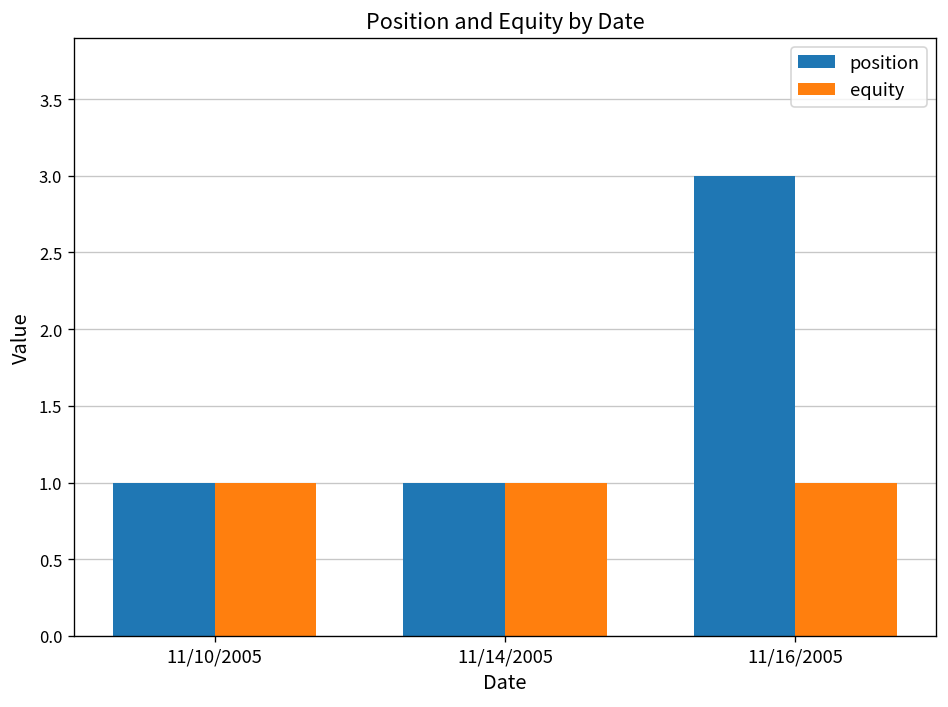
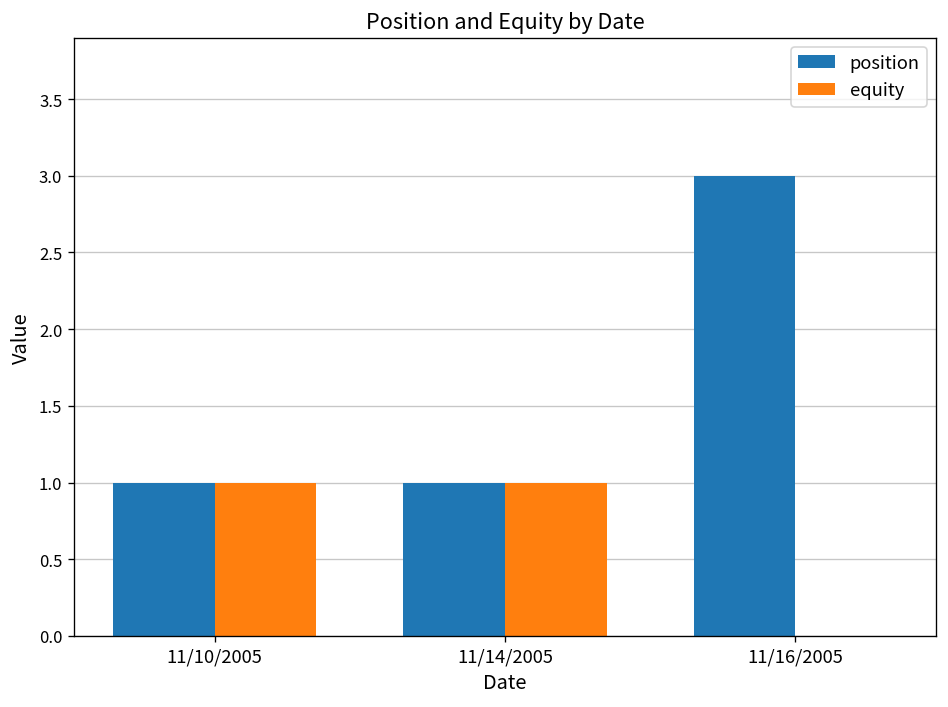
  {
    "position": {
      "11/10/2005": 1,
      "11/14/2005": 1,
      "11/16/2005": 3
    },
    "equity": {
      "11/10/2005": 1,
      "11/14/2005": 1,
-     "11/16/2005": 1
+     "11/16/2005": 0
    }
  }
